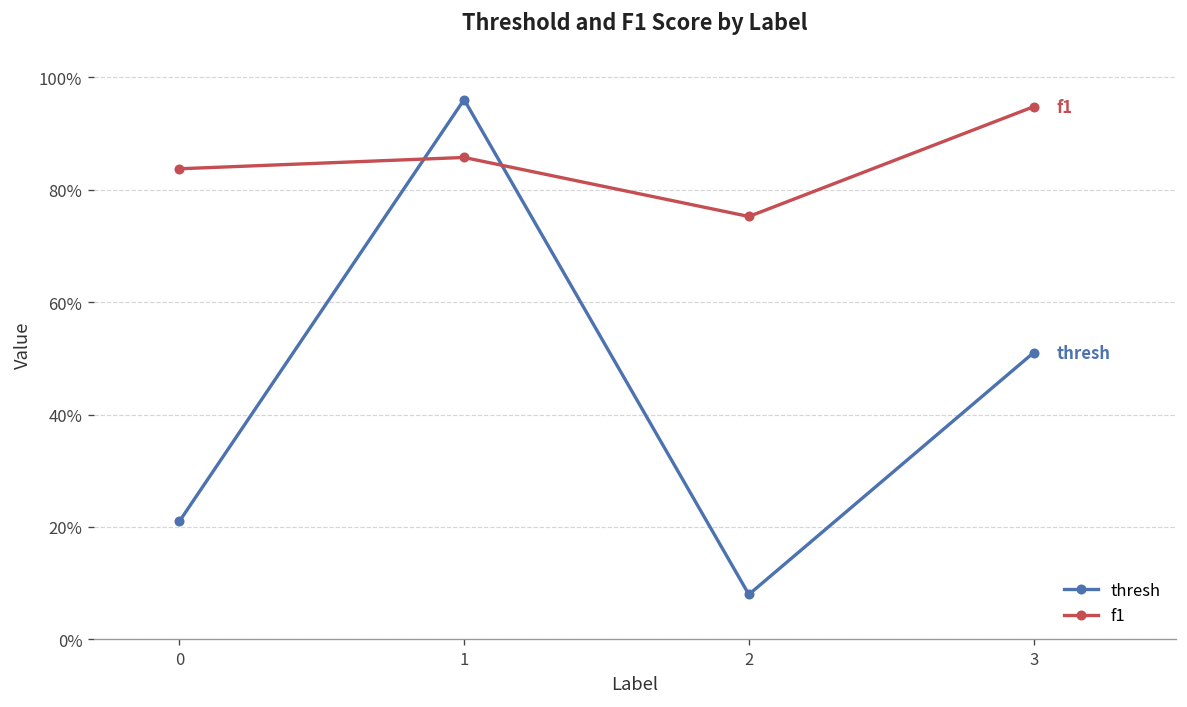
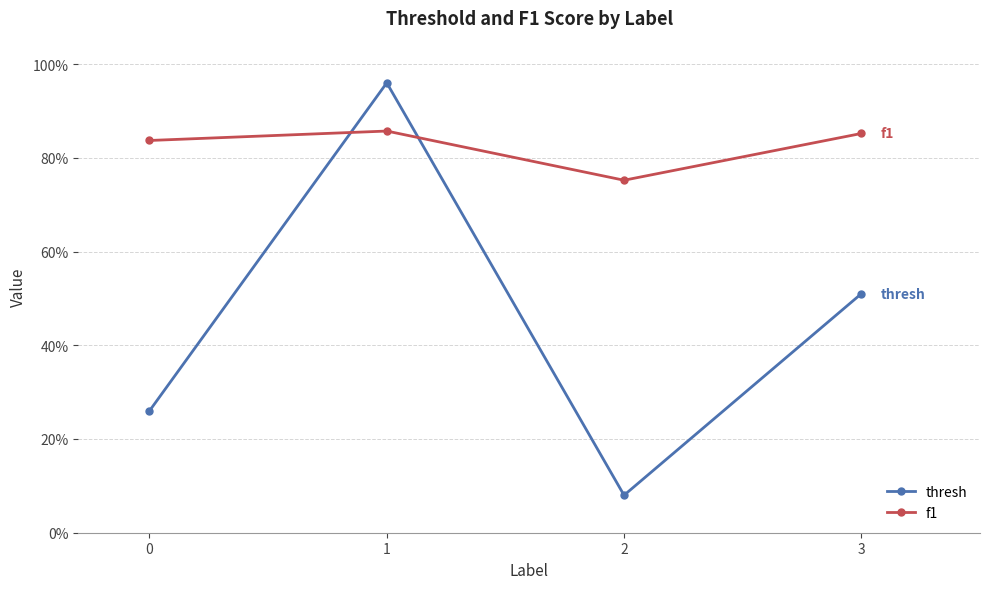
  {
    "thresh": {
-     "0": "21%",
+     "0": "26%",
      "1": "96%",
      "2": "8%",
      "3": "51%"
    },
    "f1": {
      "0": "84%",
      "1": "86%",
      "2": "75%",
-     "3": "95%"
+     "3": "85%"
    }
  }
